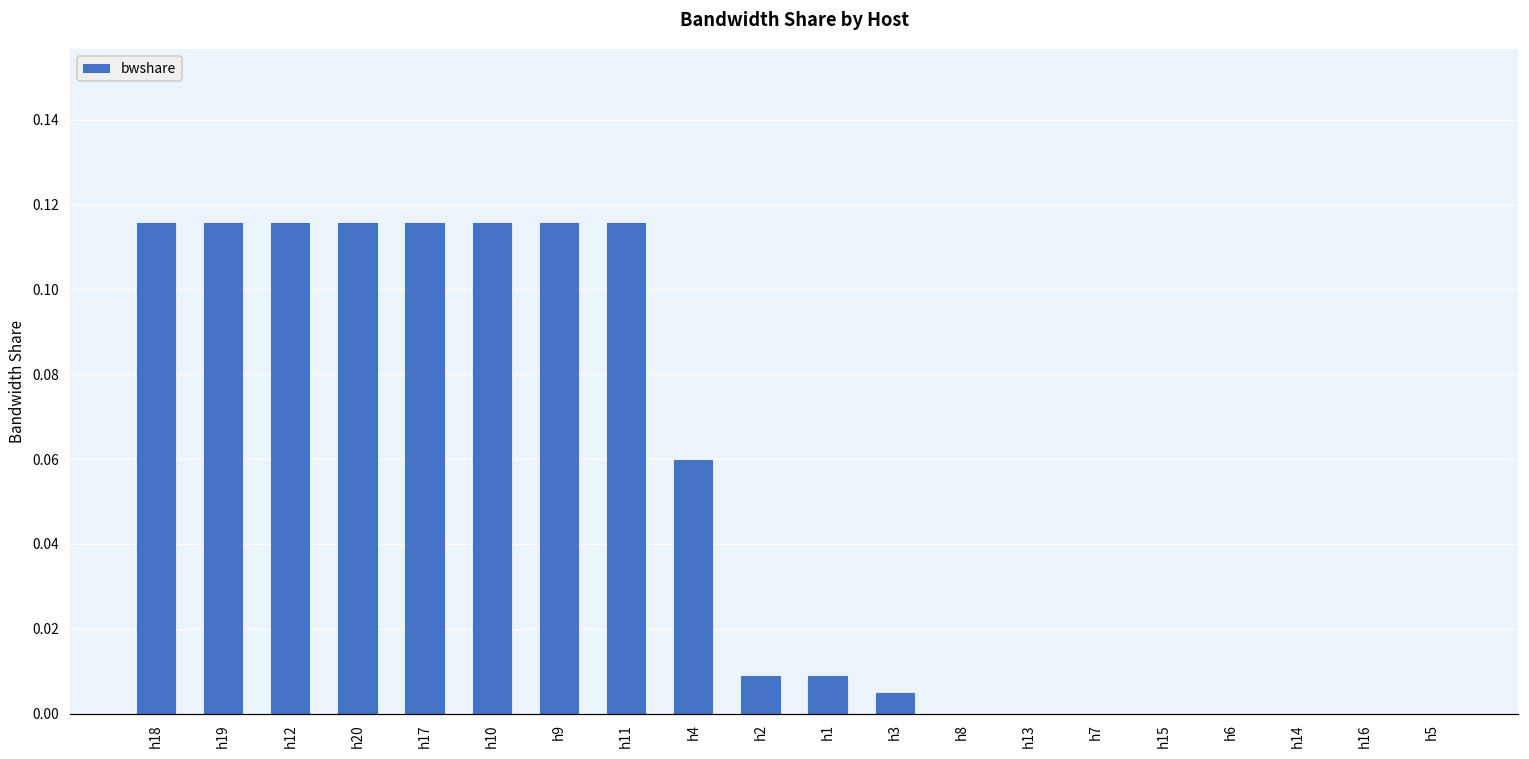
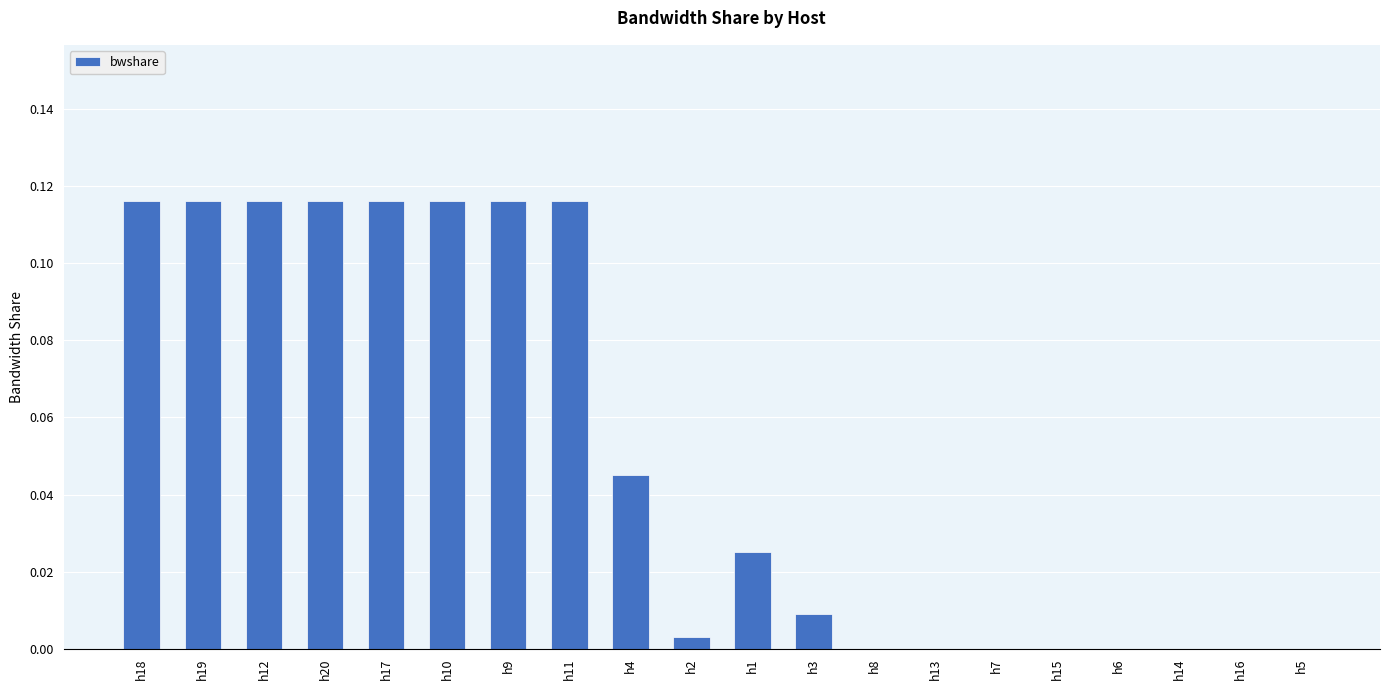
  {
    "h18": 0.116,
    "h19": 0.116,
    "h12": 0.116,
    "h20": 0.116,
    "h17": 0.116,
    "h10": 0.116,
    "h9": 0.116,
    "h11": 0.116,
-   "h4": 0.060,
-   "h2": 0.009,
-   "h1": 0.009,
-   "h3": 0.005,
+   "h4": 0.045,
+   "h2": 0.003,
+   "h1": 0.025,
+   "h3": 0.009,
    "h8": 0.000,
    "h13": 0.000,
    "h7": 0.000,
    "h15": 0.000,
    "h6": 0.000,
    "h14": 0.000,
    "h16": 0.000,
    "h5": 0.000
  }
